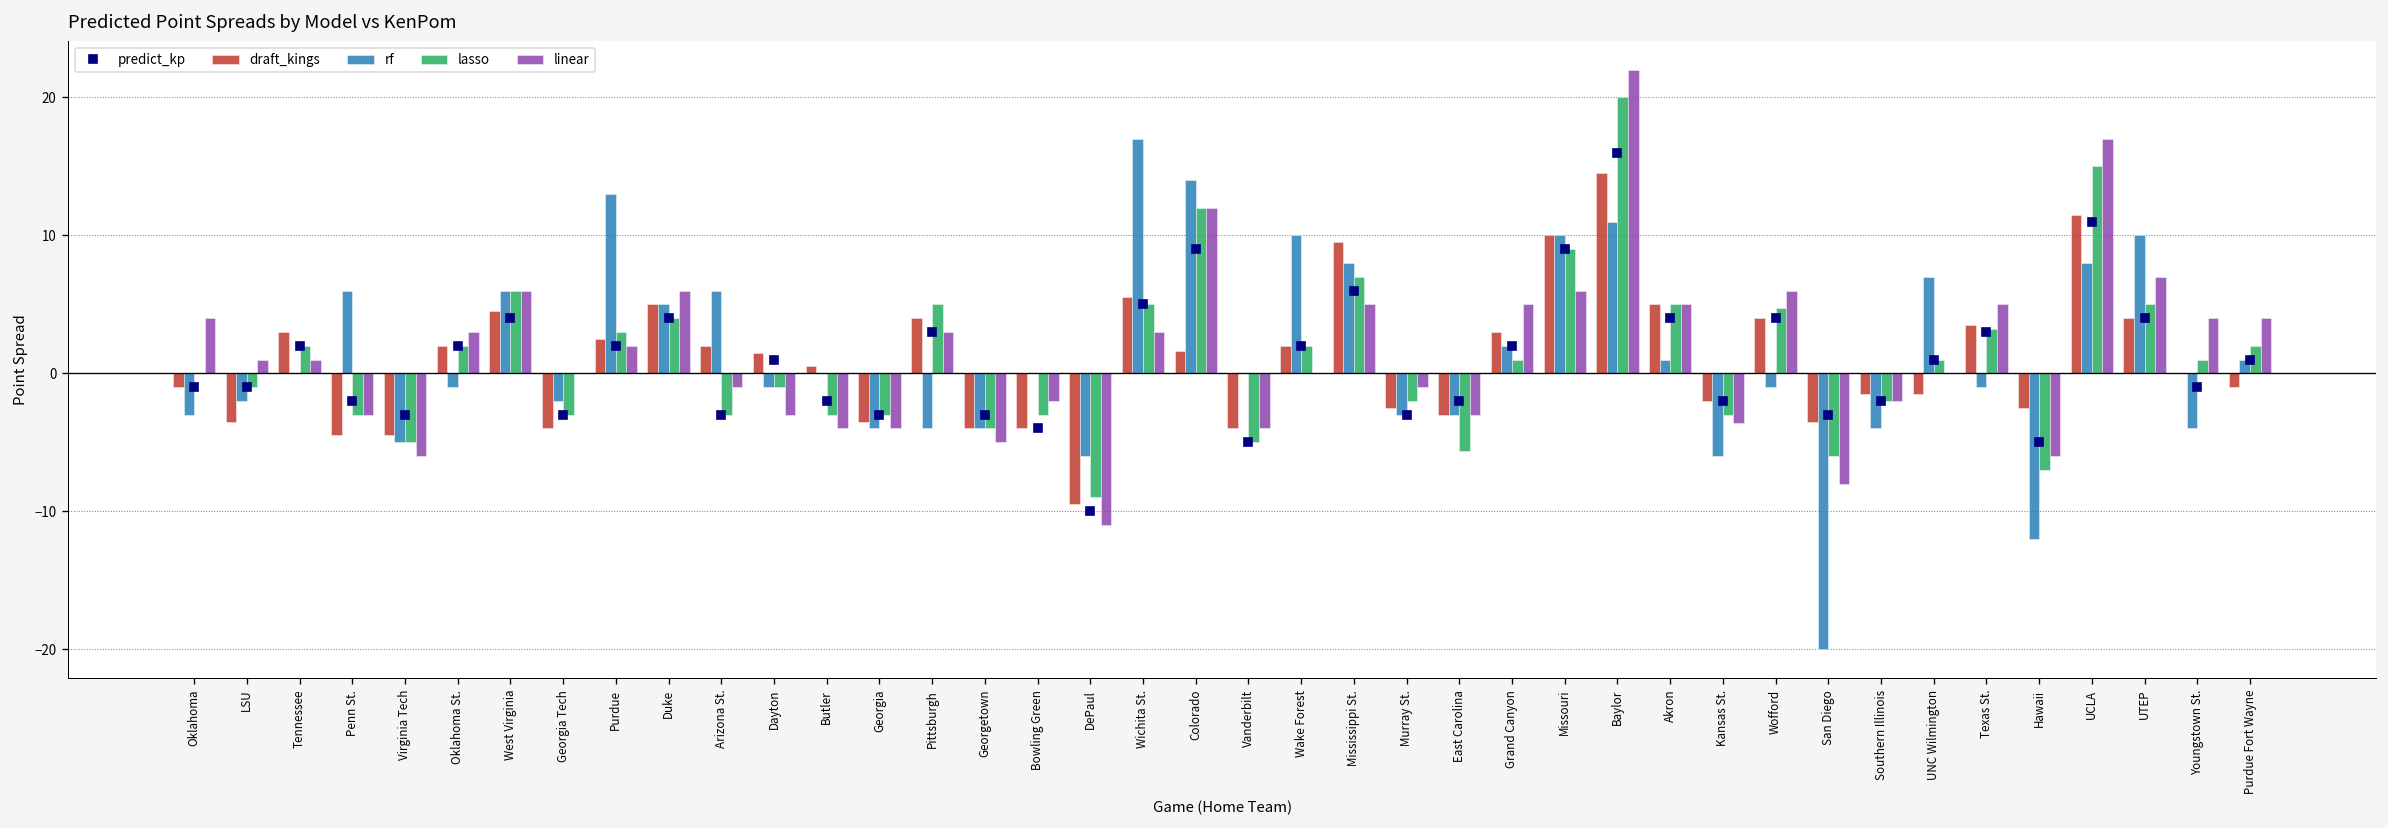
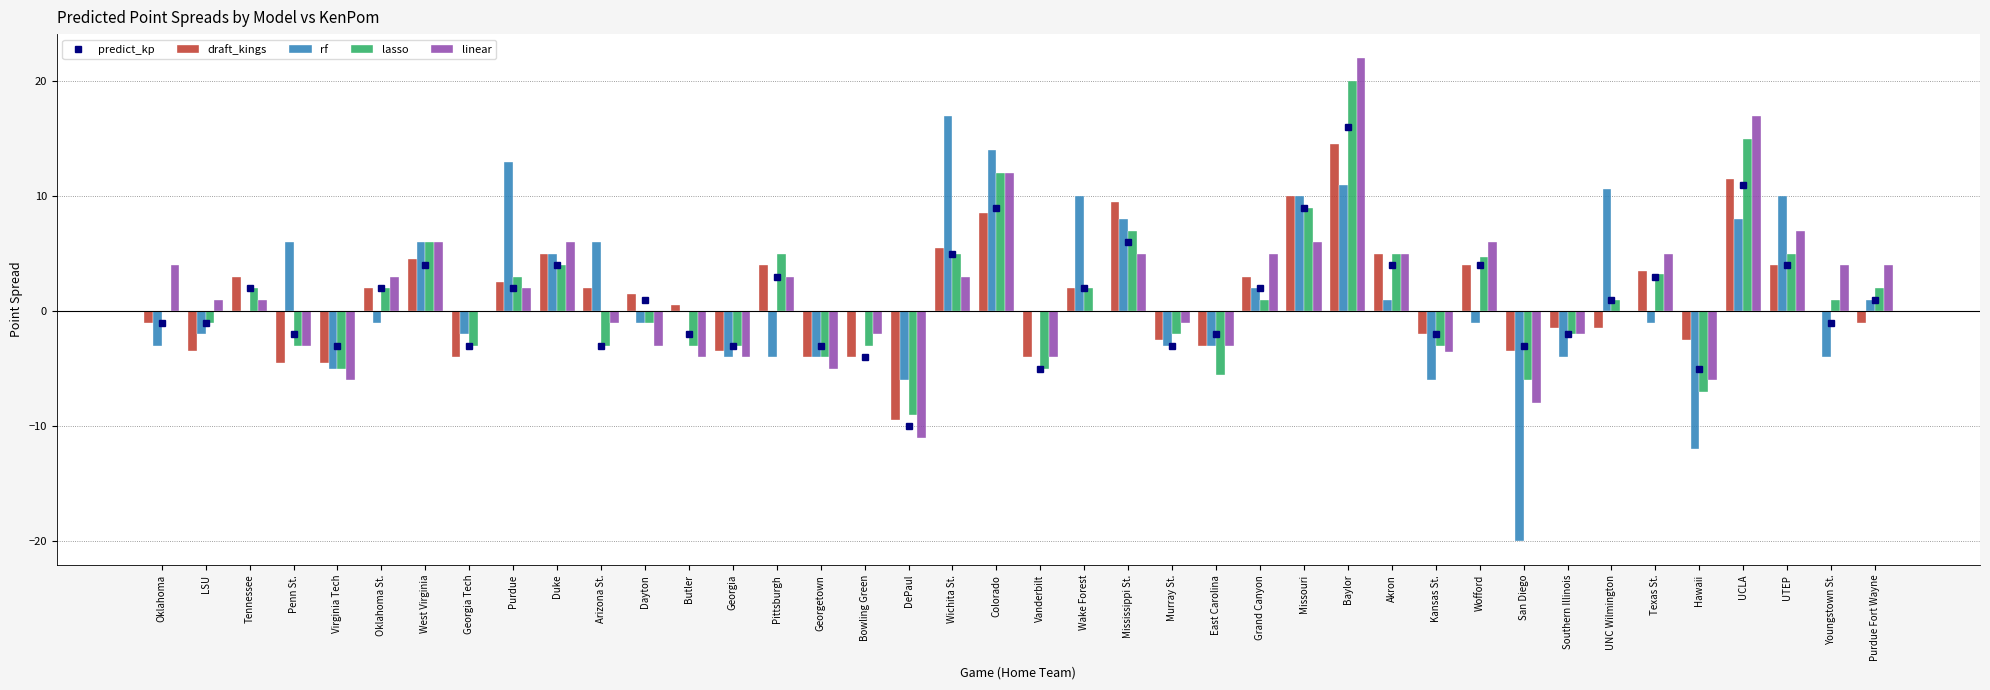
  {
    "draft_kings": {
      "Oklahoma": -1.0,
      "LSU": -3.5,
      "Tennessee": 3.0,
      "Penn St.": -4.5,
      "Virginia Tech": -4.5,
      "Oklahoma St.": 2.0,
      "West Virginia": 4.5,
      "Georgia Tech": -4.0,
      "Purdue": 2.5,
      "Duke": 5.0,
      "Arizona St.": 2.0,
      "Dayton": 1.5,
      "Butler": 0.5,
      "Georgia": -3.5,
      "Pittsburgh": 4.0,
      "Georgetown": -4.0,
      "Bowling Green": -4.0,
      "DePaul": -9.5,
      "Wichita St.": 5.5,
-     "Colorado": 1.6,
+     "Colorado": 8.5,
      "Vanderbilt": -4.0,
      "Wake Forest": 2.0,
      "Mississippi St.": 9.5,
      "Murray St.": -2.5,
      "East Carolina": -3.0,
      "Grand Canyon": 3.0,
      "Missouri": 10.0,
      "Baylor": 14.5,
      "Akron": 5.0,
      "Kansas St.": -2.0,
      "Wofford": 4.0,
      "San Diego": -3.5,
      "Southern Illinois": -1.5,
      "UNC Wilmington": -1.5,
      "Texas St.": 3.5,
      "Hawaii": -2.5,
      "UCLA": 11.5,
      "UTEP": 4.0,
      "Youngstown St.": 0.0,
      "Purdue Fort Wayne": -1.0
    },
    "predict_kp": {
      "Oklahoma": -1.0,
      "LSU": -1.0,
      "Tennessee": 2.0,
      "Penn St.": -2.0,
      "Virginia Tech": -3.0,
      "Oklahoma St.": 2.0,
      "West Virginia": 4.0,
      "Georgia Tech": -3.0,
      "Purdue": 2.0,
      "Duke": 4.0,
      "Arizona St.": -3.0,
      "Dayton": 1.0,
      "Butler": -2.0,
      "Georgia": -3.0,
      "Pittsburgh": 3.0,
      "Georgetown": -3.0,
      "Bowling Green": -4.0,
      "DePaul": -10.0,
      "Wichita St.": 5.0,
      "Colorado": 9.0,
      "Vanderbilt": -5.0,
      "Wake Forest": 2.0,
      "Mississippi St.": 6.0,
      "Murray St.": -3.0,
      "East Carolina": -2.0,
      "Grand Canyon": 2.0,
      "Missouri": 9.0,
      "Baylor": 16.0,
      "Akron": 4.0,
      "Kansas St.": -2.0,
      "Wofford": 4.0,
      "San Diego": -3.0,
      "Southern Illinois": -2.0,
      "UNC Wilmington": 1.0,
      "Texas St.": 3.0,
      "Hawaii": -5.0,
      "UCLA": 11.0,
      "UTEP": 4.0,
      "Youngstown St.": -1.0,
      "Purdue Fort Wayne": 1.0
    },
    "rf": {
      "Oklahoma": -3.0,
      "LSU": -2.0,
      "Tennessee": 0.0,
      "Penn St.": 6.0,
      "Virginia Tech": -5.0,
      "Oklahoma St.": -1.0,
      "West Virginia": 6.0,
      "Georgia Tech": -2.0,
      "Purdue": 13.0,
      "Duke": 5.0,
      "Arizona St.": 6.0,
      "Dayton": -1.0,
      "Butler": 0.0,
      "Georgia": -4.0,
      "Pittsburgh": -4.0,
      "Georgetown": -4.0,
      "Bowling Green": 0.0,
      "DePaul": -6.0,
      "Wichita St.": 17.0,
      "Colorado": 14.0,
      "Vanderbilt": 0.0,
      "Wake Forest": 10.0,
      "Mississippi St.": 8.0,
      "Murray St.": -3.0,
      "East Carolina": -3.0,
      "Grand Canyon": 2.0,
      "Missouri": 10.0,
      "Baylor": 11.0,
      "Akron": 1.0,
      "Kansas St.": -6.0,
      "Wofford": -1.0,
      "San Diego": -20.0,
      "Southern Illinois": -4.0,
-     "UNC Wilmington": 7.0,
+     "UNC Wilmington": 10.6,
      "Texas St.": -1.0,
      "Hawaii": -12.0,
      "UCLA": 8.0,
      "UTEP": 10.0,
      "Youngstown St.": -4.0,
      "Purdue Fort Wayne": 1.0
    },
    "lasso": {
      "Oklahoma": 0.0,
      "LSU": -1.0,
      "Tennessee": 2.0,
      "Penn St.": -3.0,
      "Virginia Tech": -5.0,
      "Oklahoma St.": 2.0,
      "West Virginia": 6.0,
      "Georgia Tech": -3.0,
      "Purdue": 3.0,
      "Duke": 4.0,
      "Arizona St.": -3.0,
      "Dayton": -1.0,
      "Butler": -3.0,
      "Georgia": -3.0,
      "Pittsburgh": 5.0,
      "Georgetown": -4.0,
      "Bowling Green": -3.0,
      "DePaul": -9.0,
      "Wichita St.": 5.0,
      "Colorado": 12.0,
      "Vanderbilt": -5.0,
      "Wake Forest": 2.0,
      "Mississippi St.": 7.0,
      "Murray St.": -2.0,
      "East Carolina": -5.6,
      "Grand Canyon": 1.0,
      "Missouri": 9.0,
      "Baylor": 20.0,
      "Akron": 5.0,
      "Kansas St.": -3.0,
      "Wofford": 4.7,
      "San Diego": -6.0,
      "Southern Illinois": -2.0,
      "UNC Wilmington": 1.0,
      "Texas St.": 3.2,
      "Hawaii": -7.0,
      "UCLA": 15.0,
      "UTEP": 5.0,
      "Youngstown St.": 1.0,
      "Purdue Fort Wayne": 2.0
    },
    "linear": {
      "Oklahoma": 4.0,
      "LSU": 1.0,
      "Tennessee": 1.0,
      "Penn St.": -3.0,
      "Virginia Tech": -6.0,
      "Oklahoma St.": 3.0,
      "West Virginia": 6.0,
      "Georgia Tech": 0.0,
      "Purdue": 2.0,
      "Duke": 6.0,
      "Arizona St.": -1.0,
      "Dayton": -3.0,
      "Butler": -4.0,
      "Georgia": -4.0,
      "Pittsburgh": 3.0,
      "Georgetown": -5.0,
      "Bowling Green": -2.0,
      "DePaul": -11.0,
      "Wichita St.": 3.0,
      "Colorado": 12.0,
      "Vanderbilt": -4.0,
      "Wake Forest": 0.0,
      "Mississippi St.": 5.0,
      "Murray St.": -1.0,
      "East Carolina": -3.0,
      "Grand Canyon": 5.0,
      "Missouri": 6.0,
      "Baylor": 22.0,
      "Akron": 5.0,
      "Kansas St.": -3.6,
      "Wofford": 6.0,
      "San Diego": -8.0,
      "Southern Illinois": -2.0,
      "UNC Wilmington": 0.0,
      "Texas St.": 5.0,
      "Hawaii": -6.0,
      "UCLA": 17.0,
      "UTEP": 7.0,
      "Youngstown St.": 4.0,
      "Purdue Fort Wayne": 4.0
    }
  }
